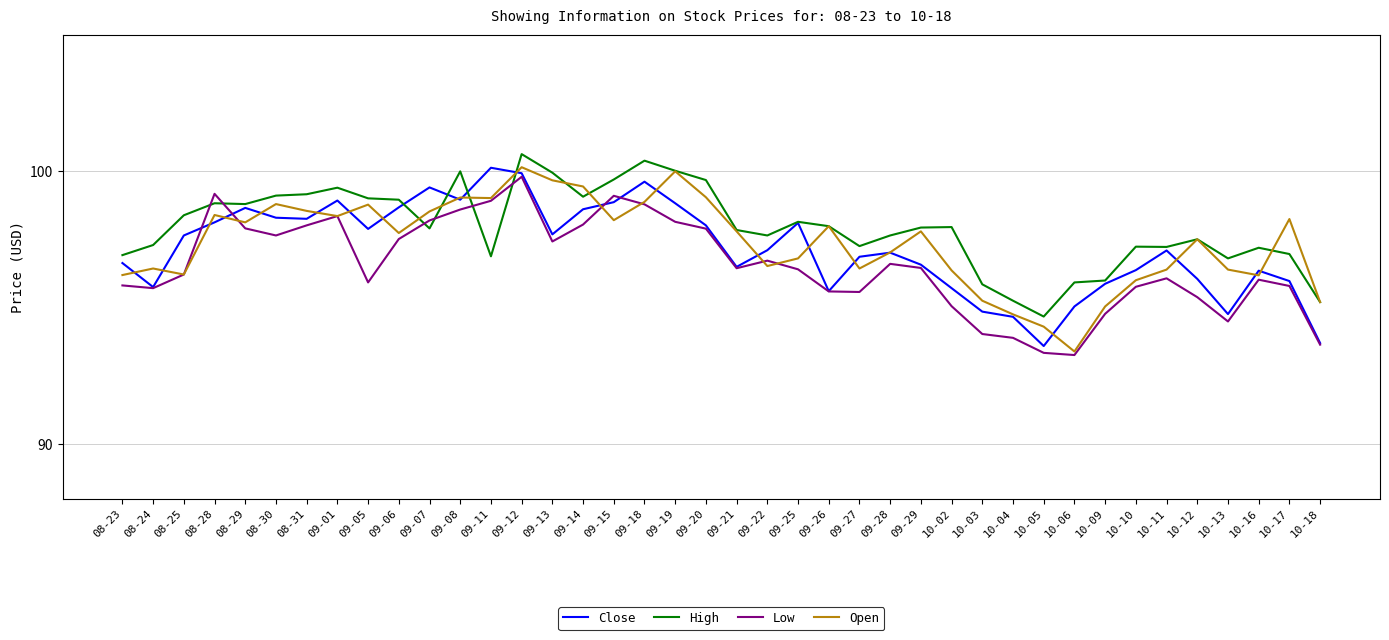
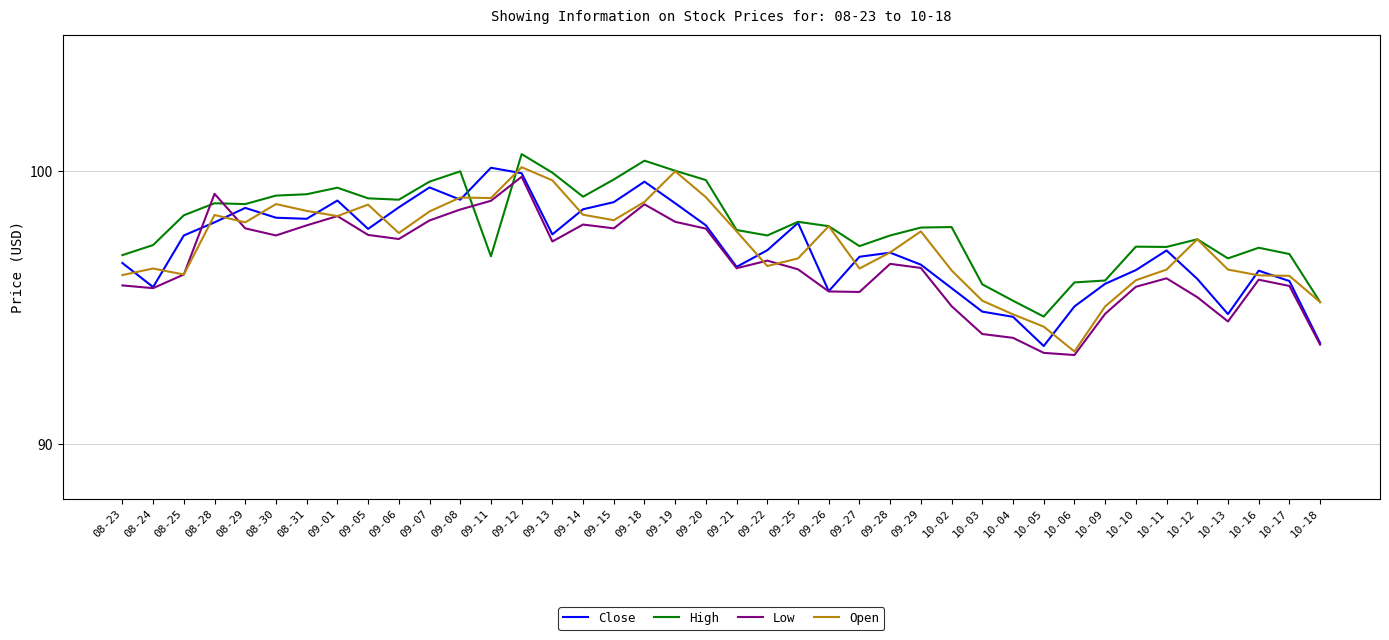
  {
    "Close": {
      "08-23": 96.6,
      "08-25": 97.6,
      "08-28": 98.1,
      "08-29": 98.7,
      "08-30": 98.3,
      "08-31": 98.3,
      "09-01": 98.9,
      "09-05": 97.9,
      "09-06": 98.7,
      "09-07": 99.4,
      "09-11": 100.1,
      "09-12": 99.9,
      "09-13": 97.7,
      "09-14": 98.6,
      "09-15": 98.9,
      "09-18": 99.6,
      "09-19": 98.8,
      "09-20": 98.0,
      "09-22": 97.1,
      "09-27": 96.9,
      "09-29": 96.6,
      "10-02": 95.7,
      "10-03": 94.8,
      "10-05": 93.6,
      "10-06": 95.0,
      "10-09": 95.9,
      "10-10": 96.4,
      "10-11": 97.1,
      "10-12": 96.1,
      "10-13": 94.8,
      "10-16": 96.3,
      "10-17": 96.0
    },
    "High": {
      "08-23": 96.9,
      "08-24": 97.3,
      "08-25": 98.4,
      "08-28": 98.8,
      "08-29": 98.8,
      "08-30": 99.1,
      "08-31": 99.2,
      "09-01": 99.4,
      "09-05": 99.0,
      "09-06": 98.9,
-     "09-07": 97.9,
+     "09-07": 99.6,
      "09-08": 100.0,
      "09-11": 96.9,
      "09-12": 100.6,
      "09-13": 99.9,
      "09-14": 99.1,
      "09-15": 99.7,
      "09-18": 100.4,
      "09-20": 99.7,
      "09-22": 97.6,
      "09-27": 97.3,
      "09-28": 97.6,
      "09-29": 97.9,
      "10-02": 97.9,
      "10-03": 95.8,
      "10-04": 95.3,
      "10-05": 94.7,
      "10-06": 95.9,
      "10-09": 96.0,
      "10-10": 97.2,
      "10-11": 97.2,
      "10-13": 96.8,
      "10-16": 97.2,
      "10-17": 97.0
    },
    "Low": {
      "08-23": 95.8,
      "08-28": 99.2,
      "08-29": 97.9,
      "08-30": 97.6,
      "08-31": 98.0,
-     "09-05": 95.9,
+     "09-05": 97.7,
      "09-06": 97.5,
      "09-07": 98.2,
      "09-08": 98.6,
      "09-11": 98.9,
      "09-12": 99.8,
      "09-13": 97.4,
      "09-14": 98.0,
-     "09-15": 99.1,
+     "09-15": 97.9,
      "09-19": 98.1,
      "09-20": 97.9,
      "09-22": 96.7,
      "09-25": 96.4,
      "09-27": 95.6,
      "09-28": 96.6,
      "09-29": 96.4,
      "10-02": 95.1,
      "10-03": 94.0,
      "10-04": 93.9,
      "10-05": 93.3,
      "10-06": 93.3,
      "10-09": 94.8,
      "10-10": 95.8,
      "10-11": 96.1,
      "10-12": 95.4,
      "10-13": 94.5,
      "10-16": 96.0,
      "10-17": 95.8
    },
    "Open": {
      "08-23": 96.2,
      "08-24": 96.4,
      "08-28": 98.4,
      "08-29": 98.1,
      "08-30": 98.8,
      "08-31": 98.5,
      "09-05": 98.8,
      "09-06": 97.7,
      "09-07": 98.5,
      "09-11": 99.0,
      "09-12": 100.1,
      "09-13": 99.7,
-     "09-14": 99.4,
+     "09-14": 98.4,
      "09-15": 98.2,
      "09-20": 99.0,
      "09-22": 96.5,
      "09-25": 96.8,
      "09-27": 96.4,
      "09-29": 97.8,
      "10-02": 96.4,
      "10-03": 95.3,
      "10-05": 94.3,
      "10-06": 93.4,
      "10-09": 95.0,
      "10-10": 96.0,
      "10-11": 96.4,
      "10-13": 96.4,
      "10-16": 96.2,
-     "10-17": 98.2
+     "10-17": 96.2
    }
  }
